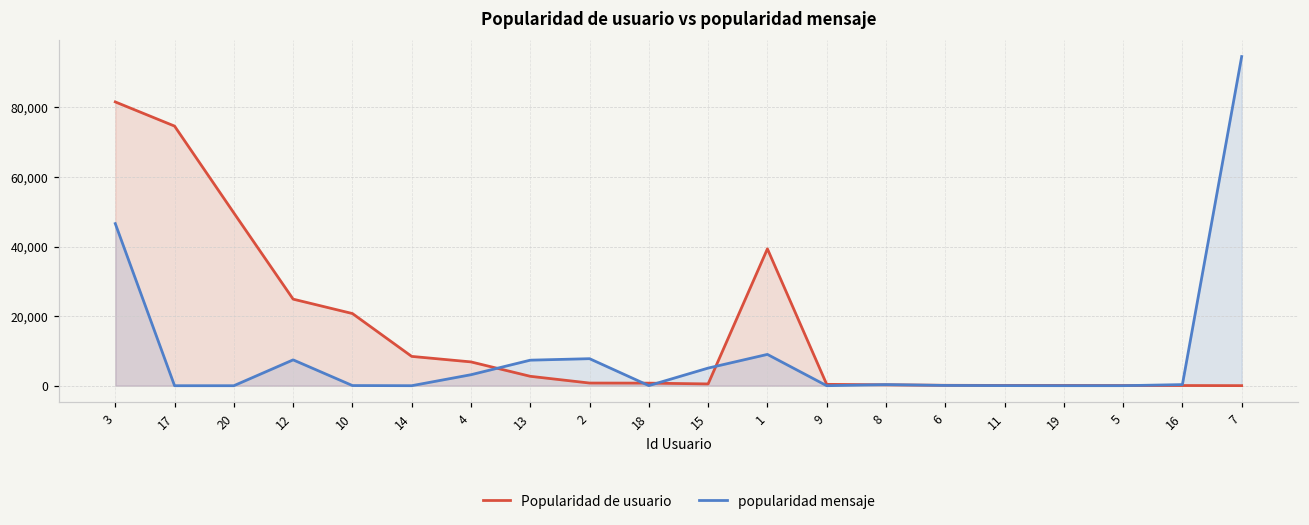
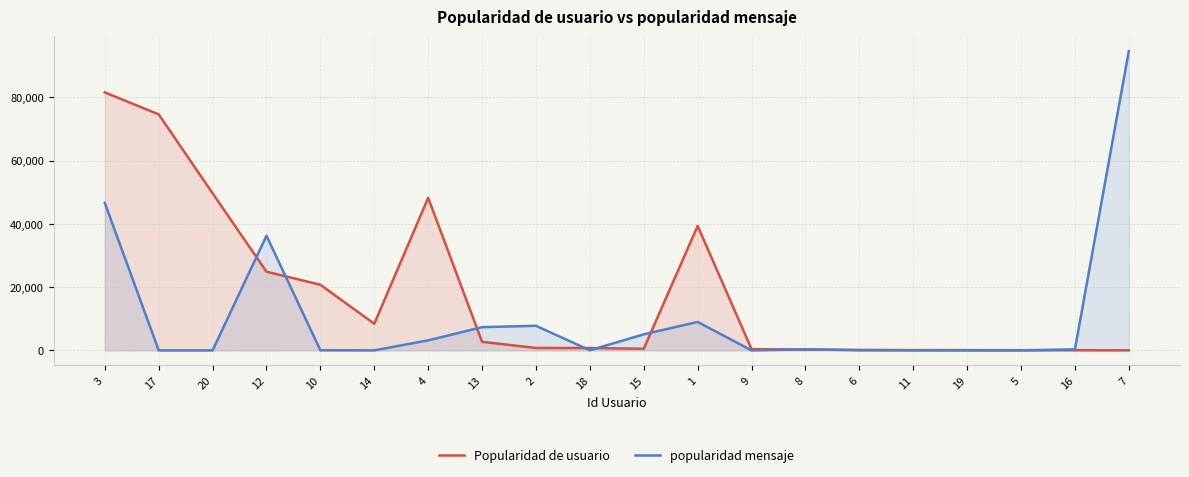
  {
    "Popularidad de usuario": {
      "3": "82,000",
      "17": "75,000",
      "20": "50,000",
      "12": "25,000",
      "10": "21,000",
      "14": "8,000",
-     "4": "7,000",
+     "4": "48,000",
      "13": "3,000",
      "2": "1,000",
      "15": "1,000",
      "1": "39,000",
      "7": "0"
    },
    "popularidad mensaje": {
      "3": "47,000",
      "17": "0",
      "20": "0",
-     "12": "7,000",
+     "12": "36,000",
      "10": "0",
      "14": "0",
      "4": "3,000",
      "13": "7,000",
      "2": "8,000",
      "15": "5,000",
      "1": "9,000",
      "7": "95,000"
    }
  }
